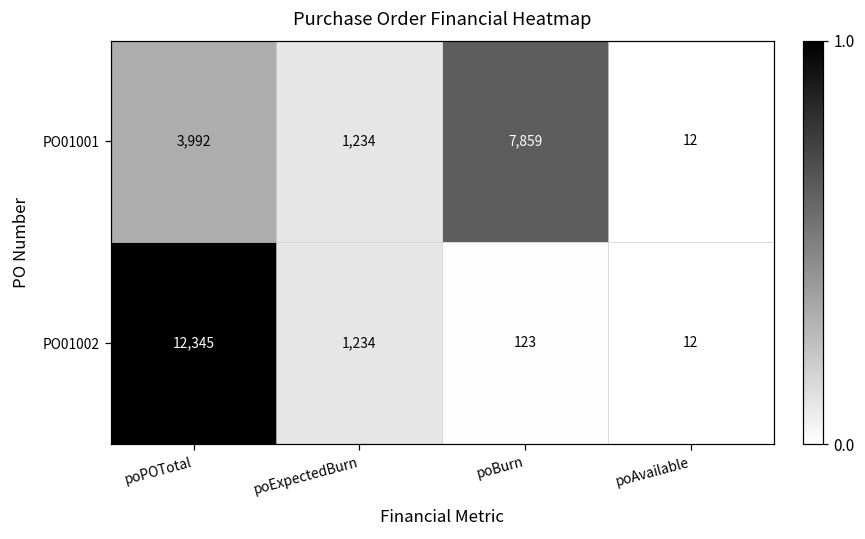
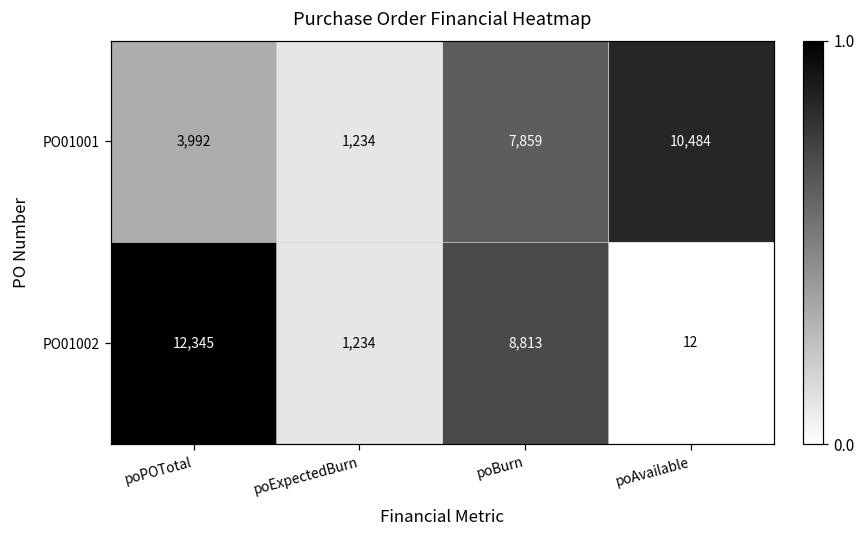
  {
    "PO01001": {
      "poPOTotal": "3,992",
      "poExpectedBurn": "1,234",
      "poBurn": "7,859",
-     "poAvailable": "12"
+     "poAvailable": "10,484"
    },
    "PO01002": {
      "poPOTotal": "12,345",
      "poExpectedBurn": "1,234",
-     "poBurn": "123",
+     "poBurn": "8,813",
      "poAvailable": "12"
    }
  }
